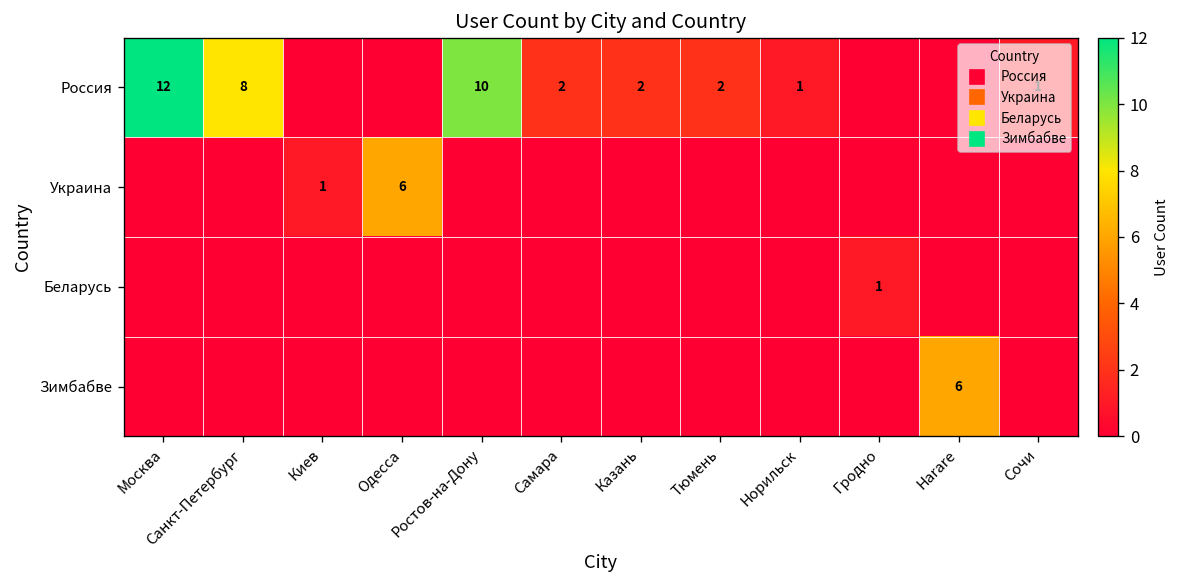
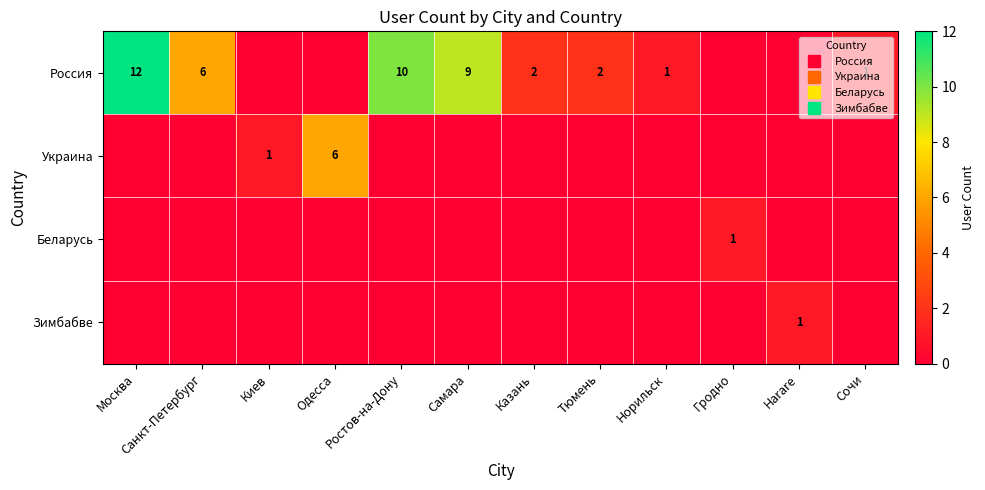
  {
    "Россия": {
      "Москва": 12,
-     "Санкт-Петербург": 8,
+     "Санкт-Петербург": 6,
      "Ростов-на-Дону": 10,
-     "Самара": 2,
+     "Самара": 9,
      "Казань": 2,
      "Тюмень": 2,
      "Норильск": 1
    },
    "Украина": {
      "Киев": 1,
      "Одесса": 6
    },
    "Беларусь": {
      "Гродно": 1
    },
    "Зимбабве": {
-     "Harare": 6
+     "Harare": 1
    }
  }
